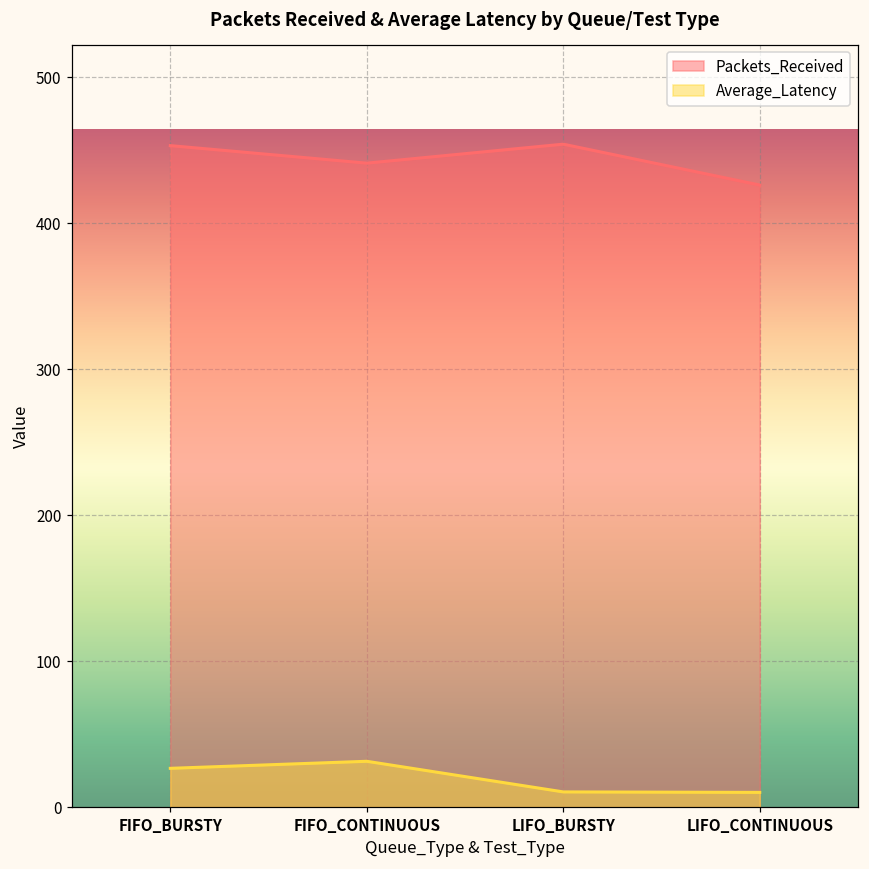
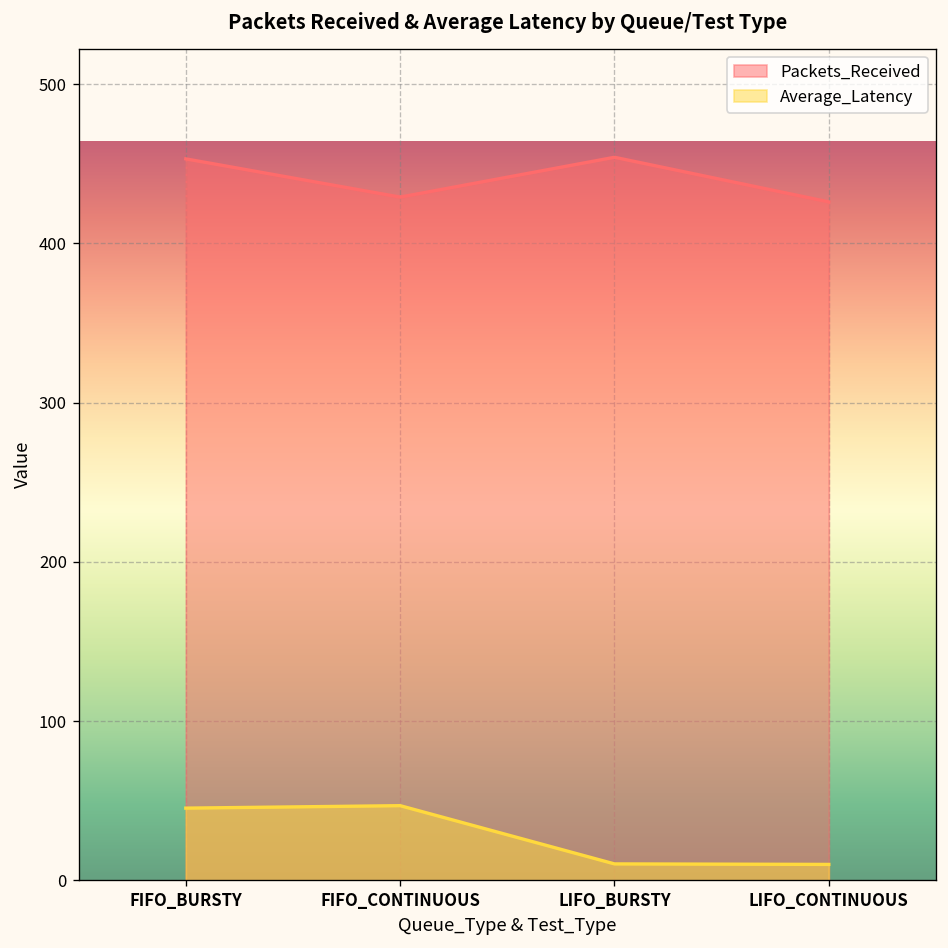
  {
    "Packets_Received": {
      "FIFO_BURSTY": 453,
-     "FIFO_CONTINUOUS": 441,
+     "FIFO_CONTINUOUS": 429,
      "LIFO_BURSTY": 454,
      "LIFO_CONTINUOUS": 426
    },
    "Average_Latency": {
-     "FIFO_BURSTY": 27,
-     "FIFO_CONTINUOUS": 31,
+     "FIFO_BURSTY": 45,
+     "FIFO_CONTINUOUS": 47,
      "LIFO_BURSTY": 10,
      "LIFO_CONTINUOUS": 10
    }
  }
